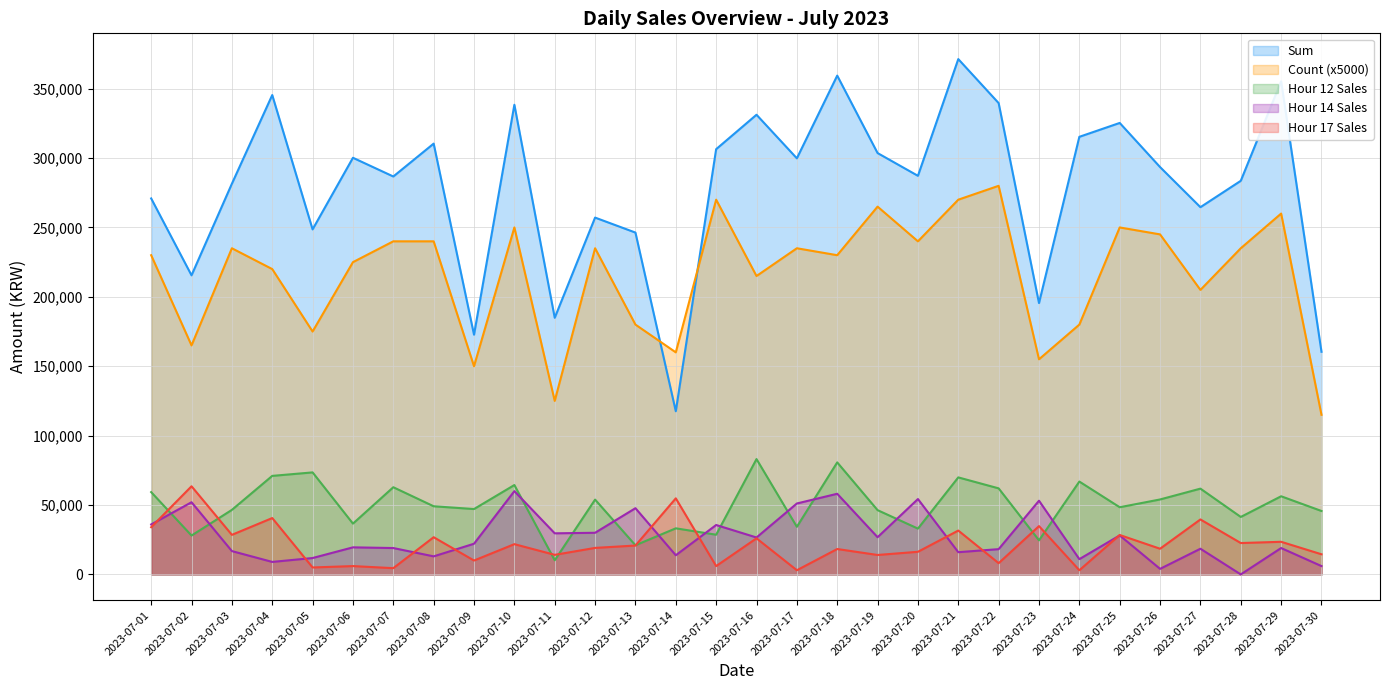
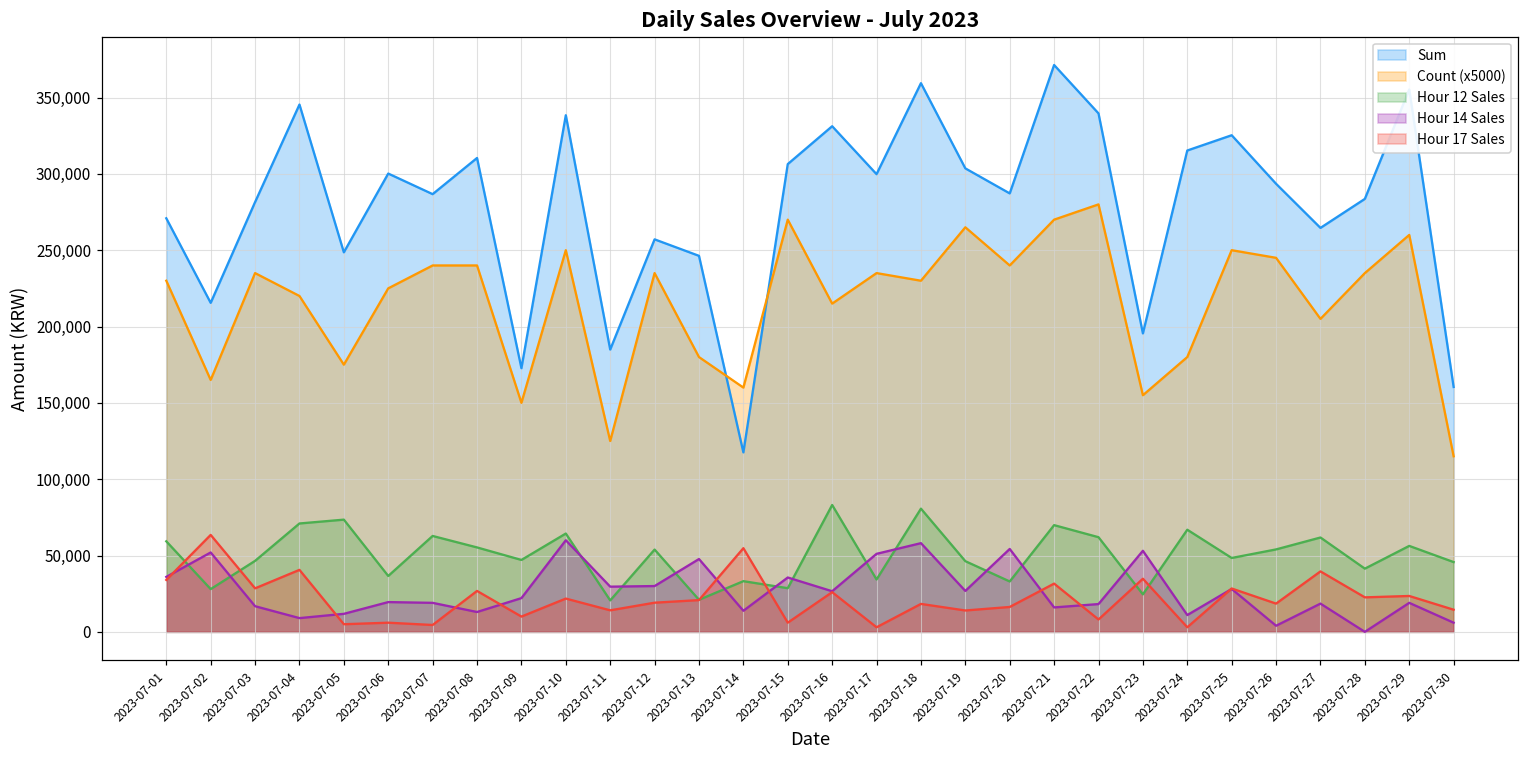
  {
    "Sum": {
      "2023-07-01": "271,000",
      "2023-07-02": "216,000",
      "2023-07-03": "282,000",
      "2023-07-04": "345,000",
      "2023-07-05": "249,000",
      "2023-07-06": "300,000",
      "2023-07-07": "287,000",
      "2023-07-08": "310,000",
      "2023-07-09": "173,000",
      "2023-07-10": "338,000",
      "2023-07-11": "185,000",
      "2023-07-12": "257,000",
      "2023-07-13": "246,000",
      "2023-07-14": "118,000",
      "2023-07-15": "306,000",
      "2023-07-16": "331,000",
      "2023-07-17": "300,000",
      "2023-07-18": "359,000",
      "2023-07-19": "304,000",
      "2023-07-20": "287,000",
      "2023-07-21": "371,000",
      "2023-07-22": "340,000",
      "2023-07-23": "196,000",
      "2023-07-24": "315,000",
      "2023-07-25": "325,000",
      "2023-07-26": "294,000",
      "2023-07-27": "265,000",
      "2023-07-28": "284,000",
      "2023-07-30": "160,000"
    },
    "Hour 12 Sales": {
      "2023-07-01": "59,000",
      "2023-07-02": "28,000",
      "2023-07-03": "47,000",
      "2023-07-04": "71,000",
      "2023-07-05": "74,000",
      "2023-07-06": "37,000",
      "2023-07-07": "63,000",
-     "2023-07-08": "49,000",
+     "2023-07-08": "55,000",
      "2023-07-09": "47,000",
      "2023-07-10": "64,000",
-     "2023-07-11": "10,000",
+     "2023-07-11": "21,000",
      "2023-07-12": "54,000",
      "2023-07-14": "33,000",
      "2023-07-15": "29,000",
      "2023-07-16": "83,000",
      "2023-07-17": "34,000",
      "2023-07-18": "81,000",
      "2023-07-19": "46,000",
      "2023-07-20": "33,000",
      "2023-07-21": "70,000",
      "2023-07-22": "62,000",
      "2023-07-23": "25,000",
      "2023-07-24": "67,000",
      "2023-07-25": "48,000",
      "2023-07-26": "54,000",
      "2023-07-27": "62,000",
      "2023-07-28": "41,000",
      "2023-07-29": "56,000",
      "2023-07-30": "46,000"
    },
    "Hour 14 Sales": {
      "2023-07-01": "36,000",
      "2023-07-02": "52,000",
      "2023-07-03": "17,000",
      "2023-07-04": "9,000",
      "2023-07-05": "12,000",
      "2023-07-06": "20,000",
      "2023-07-07": "19,000",
      "2023-07-08": "13,000",
      "2023-07-09": "22,000",
      "2023-07-10": "60,000",
      "2023-07-11": "30,000",
      "2023-07-12": "30,000",
      "2023-07-13": "48,000",
      "2023-07-14": "14,000",
      "2023-07-15": "36,000",
      "2023-07-17": "51,000",
      "2023-07-18": "58,000",
      "2023-07-19": "27,000",
      "2023-07-20": "54,000",
      "2023-07-21": "16,000",
      "2023-07-22": "18,000",
      "2023-07-23": "53,000",
      "2023-07-24": "11,000",
      "2023-07-26": "4,000",
      "2023-07-27": "19,000",
      "2023-07-28": "0",
      "2023-07-29": "19,000",
      "2023-07-30": "6,000"
    }
  }
